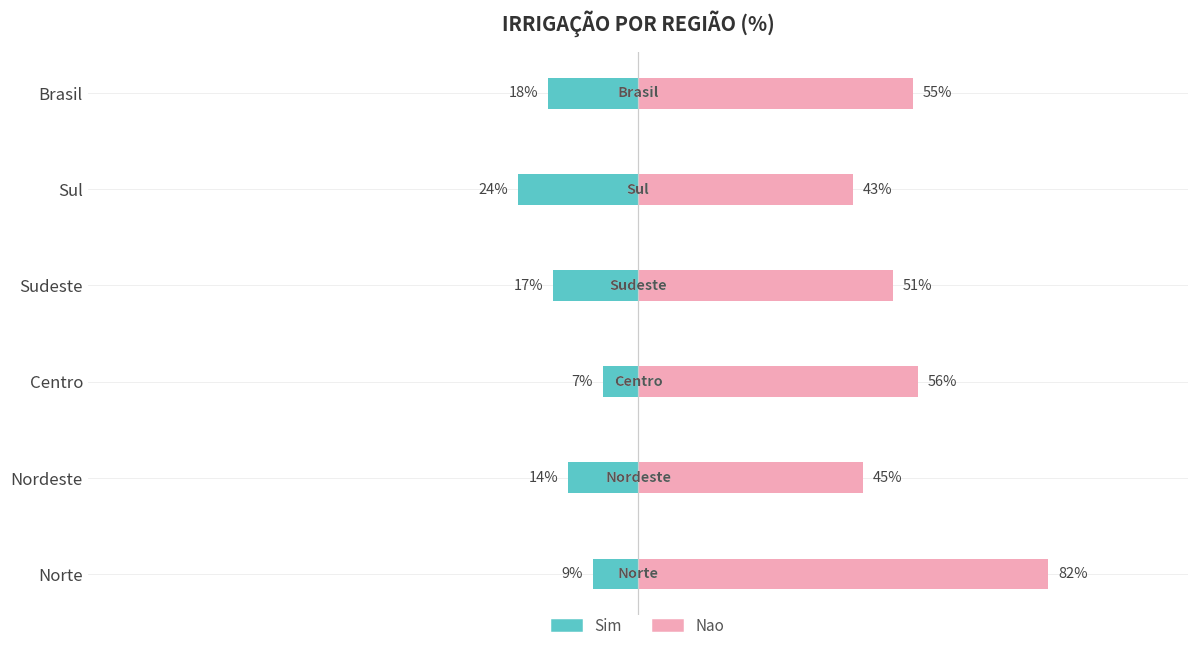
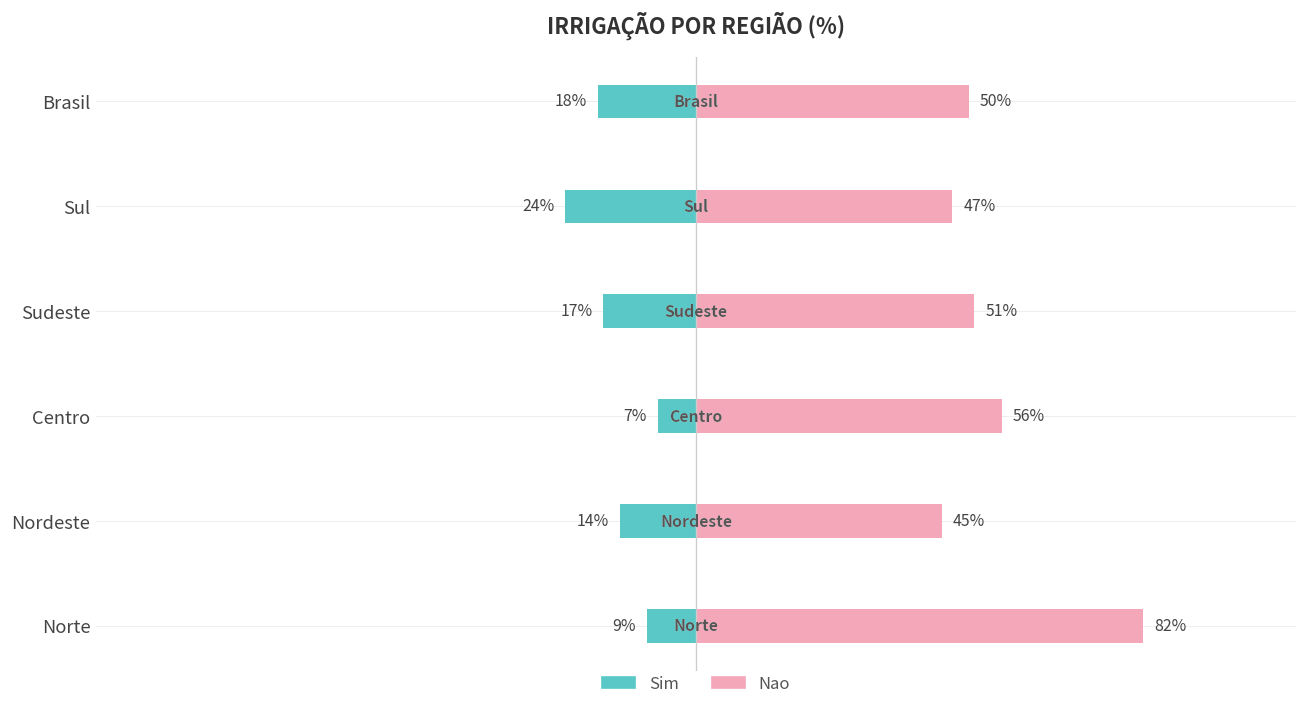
  {
    "Nao": {
-     "Brasil": "55%",
-     "Sul": "43%",
+     "Brasil": "50%",
+     "Sul": "47%",
      "Sudeste": "51%",
      "Centro": "56%",
      "Nordeste": "45%",
      "Norte": "82%"
    }
  }
